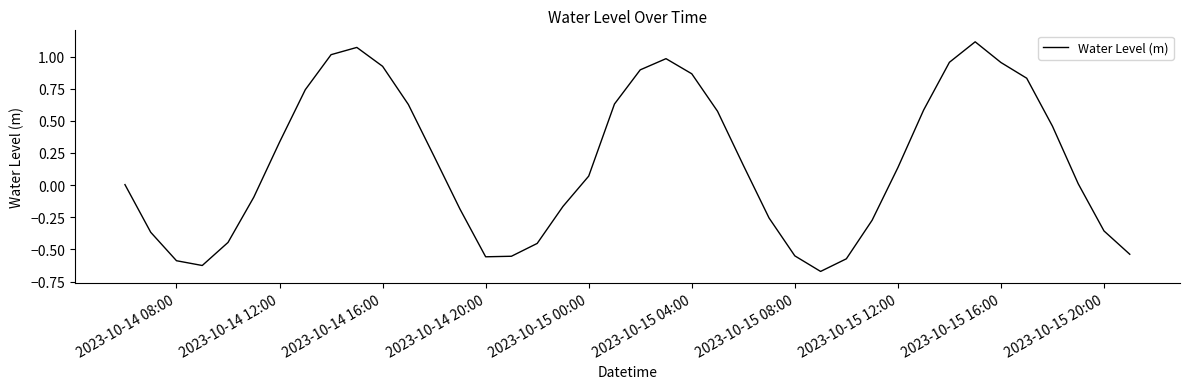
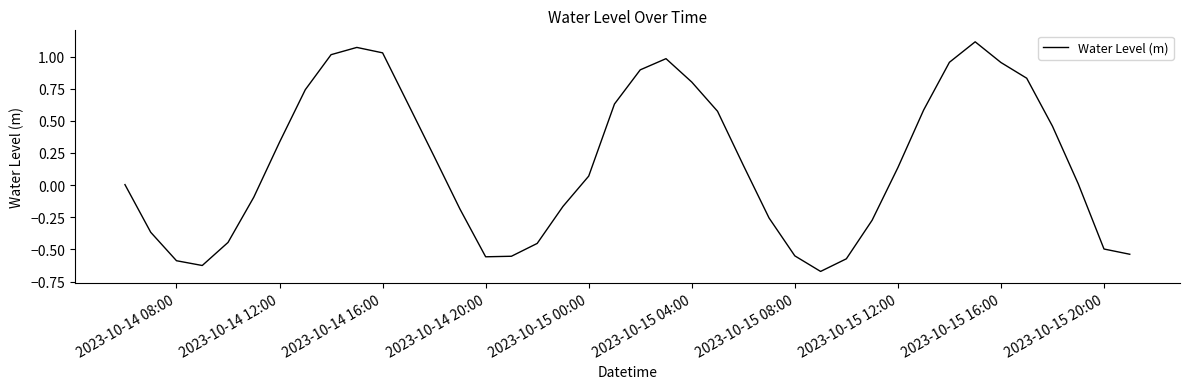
  {
    "2023-10-14 08:00": -0.59,
    "2023-10-14 12:00": 0.33,
-   "2023-10-14 16:00": 0.92,
+   "2023-10-14 16:00": 1.03,
    "2023-10-14 20:00": -0.56,
    "2023-10-15 00:00": 0.07,
-   "2023-10-15 04:00": 0.87,
+   "2023-10-15 04:00": 0.80,
    "2023-10-15 08:00": -0.55,
    "2023-10-15 12:00": 0.14,
    "2023-10-15 16:00": 0.95,
-   "2023-10-15 20:00": -0.36
+   "2023-10-15 20:00": -0.50
  }
